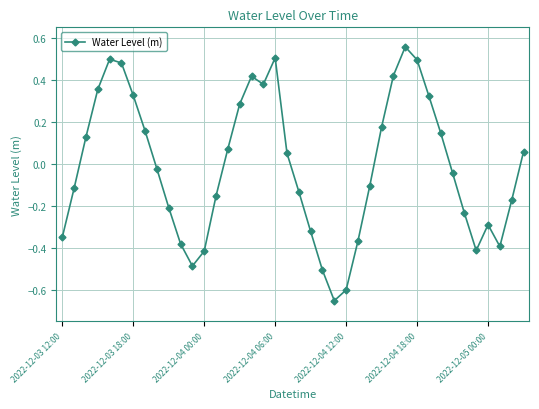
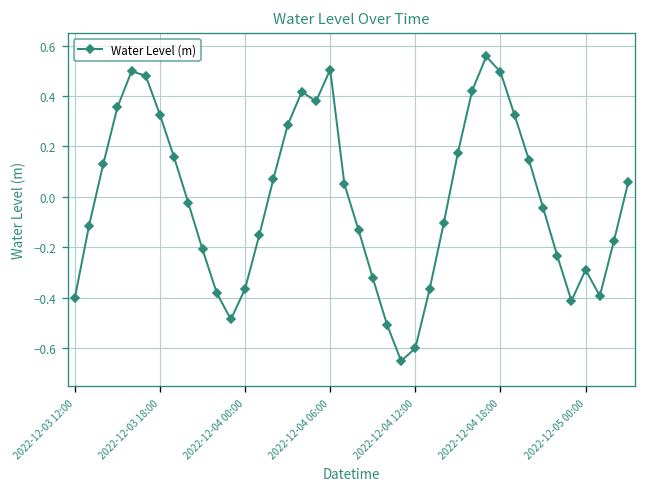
  {
-   "2022-12-03 12:00": -0.35,
+   "2022-12-03 12:00": -0.40,
    "2022-12-03 18:00": 0.33,
-   "2022-12-04 00:00": -0.42,
+   "2022-12-04 00:00": -0.36,
    "2022-12-04 06:00": 0.50,
    "2022-12-04 12:00": -0.60,
    "2022-12-04 18:00": 0.50,
    "2022-12-05 00:00": -0.29
  }
